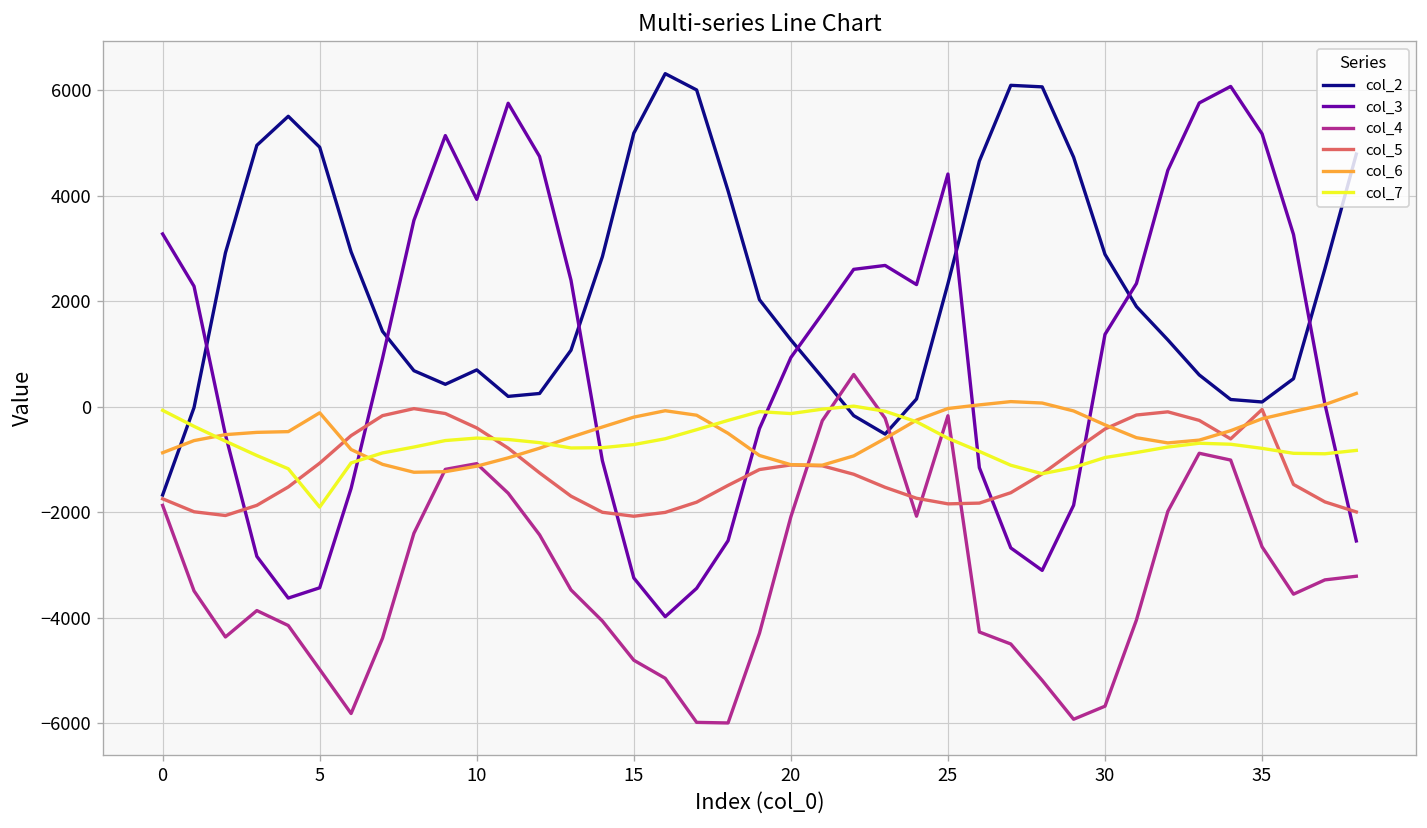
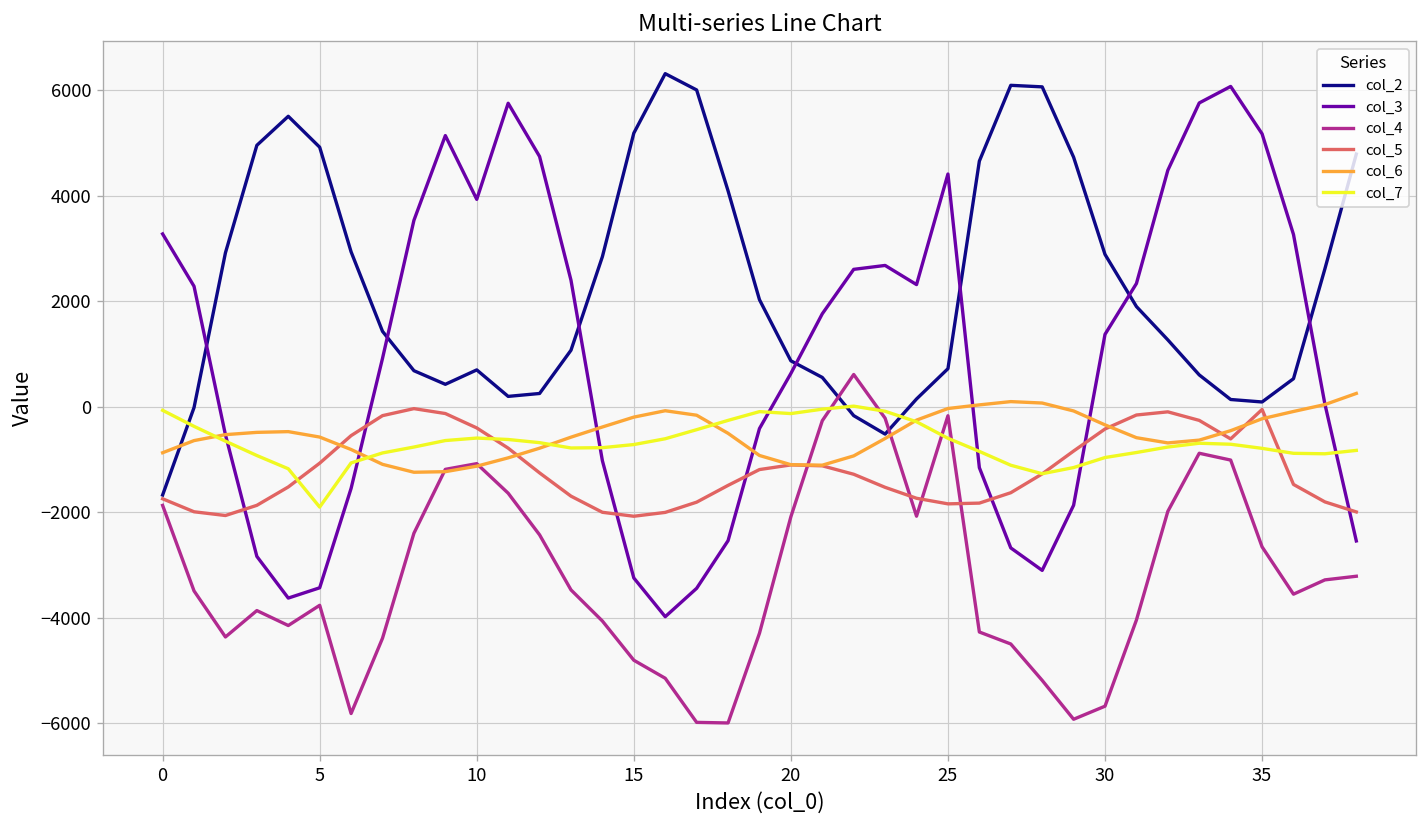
  {
    "col_2": {
      "0": -1700,
      "5": 4900,
      "10": 700,
      "15": 5200,
-     "20": 1300,
-     "25": 2300,
+     "20": 900,
+     "25": 700,
      "30": 2900,
      "35": 100
    },
    "col_3": {
      "0": 3300,
      "5": -3400,
      "10": 3900,
      "15": -3200,
-     "20": 900,
+     "20": 600,
      "25": 4400,
      "30": 1400,
      "35": 5200
    },
    "col_4": {
      "0": -1900,
-     "5": -5000,
+     "5": -3800,
      "15": -4800,
      "20": -2100,
      "25": -200,
      "30": -5700,
      "35": -2700
    },
    "col_5": {
      "0": -1700,
      "5": -1100,
      "10": -400,
      "15": -2100,
      "25": -1800,
      "30": -400,
      "35": -100
    },
    "col_6": {
      "0": -900,
-     "5": -100,
+     "5": -600,
      "15": -200,
      "25": 0,
      "30": -300,
      "35": -200
    },
    "col_7": {
      "0": -100,
      "5": -1900,
      "10": -600,
      "15": -700,
      "20": -100,
      "25": -600,
      "30": -1000,
      "35": -800
    }
  }
